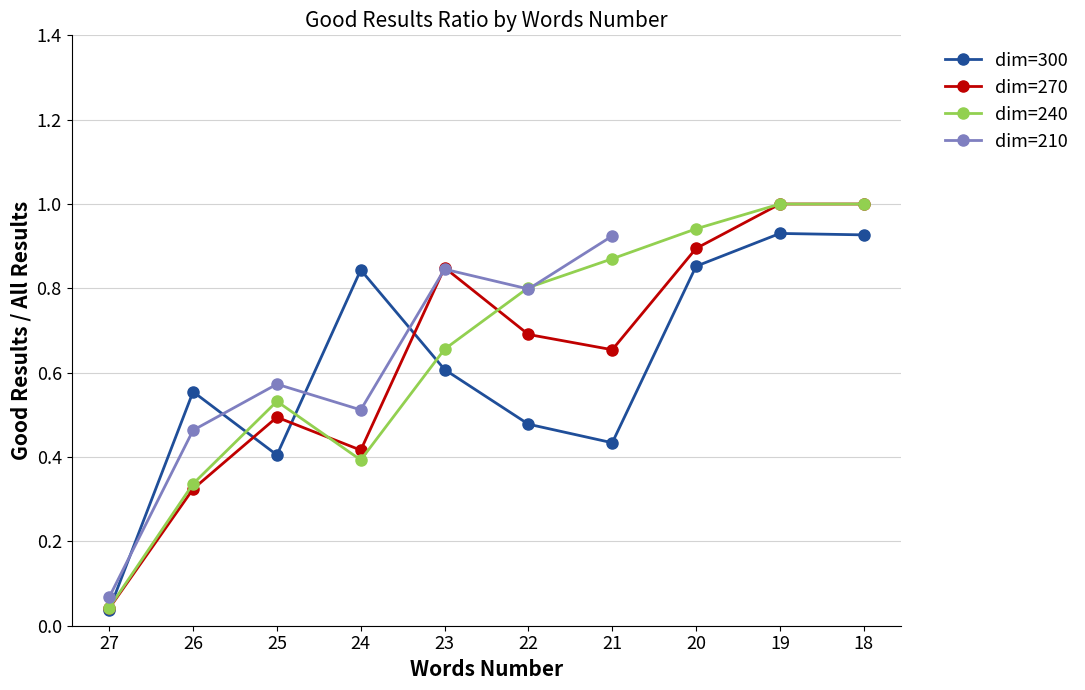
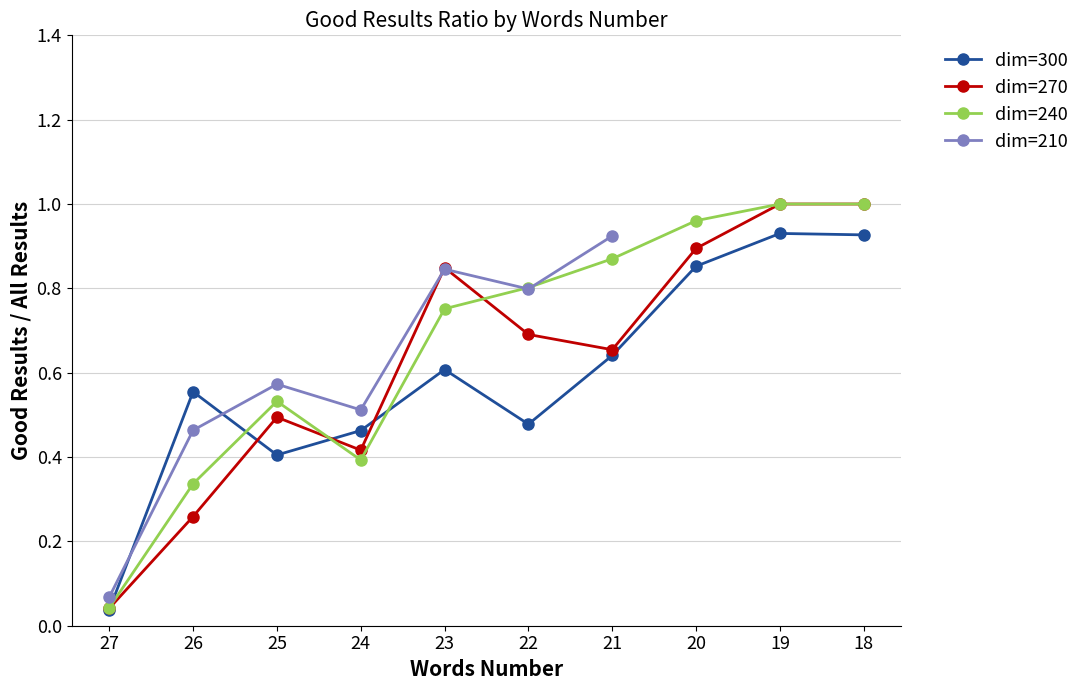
  {
    "dim=300": {
      "26": 0.55,
      "25": 0.40,
-     "24": 0.84,
+     "24": 0.46,
      "23": 0.61,
      "22": 0.48,
-     "21": 0.43,
+     "21": 0.64,
      "20": 0.85,
      "19": 0.93,
      "18": 0.93
    },
    "dim=270": {
-     "26": 0.32,
+     "26": 0.26,
      "25": 0.49,
      "24": 0.42,
      "22": 0.69,
      "21": 0.65,
      "20": 0.89
    },
    "dim=240": {
      "26": 0.34,
      "25": 0.53,
      "24": 0.39,
-     "23": 0.66,
+     "23": 0.75,
      "21": 0.87,
-     "20": 0.94
+     "20": 0.96
    },
    "dim=210": {
      "27": 0.07,
      "26": 0.46,
      "25": 0.57,
      "24": 0.51,
      "21": 0.92
    }
  }
